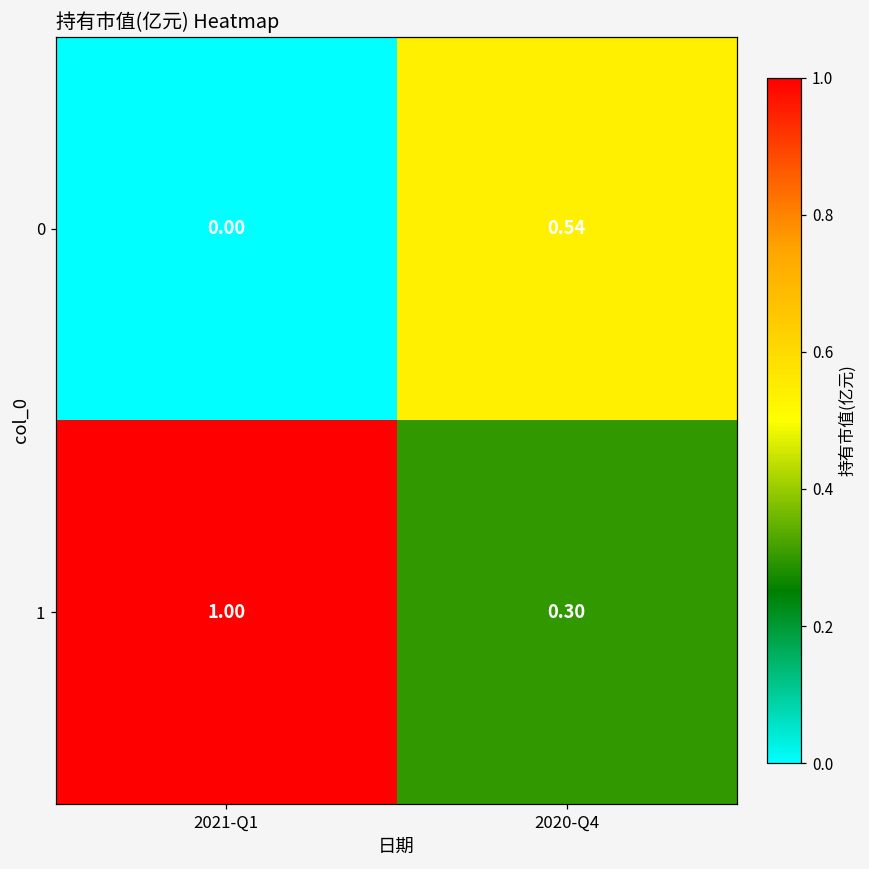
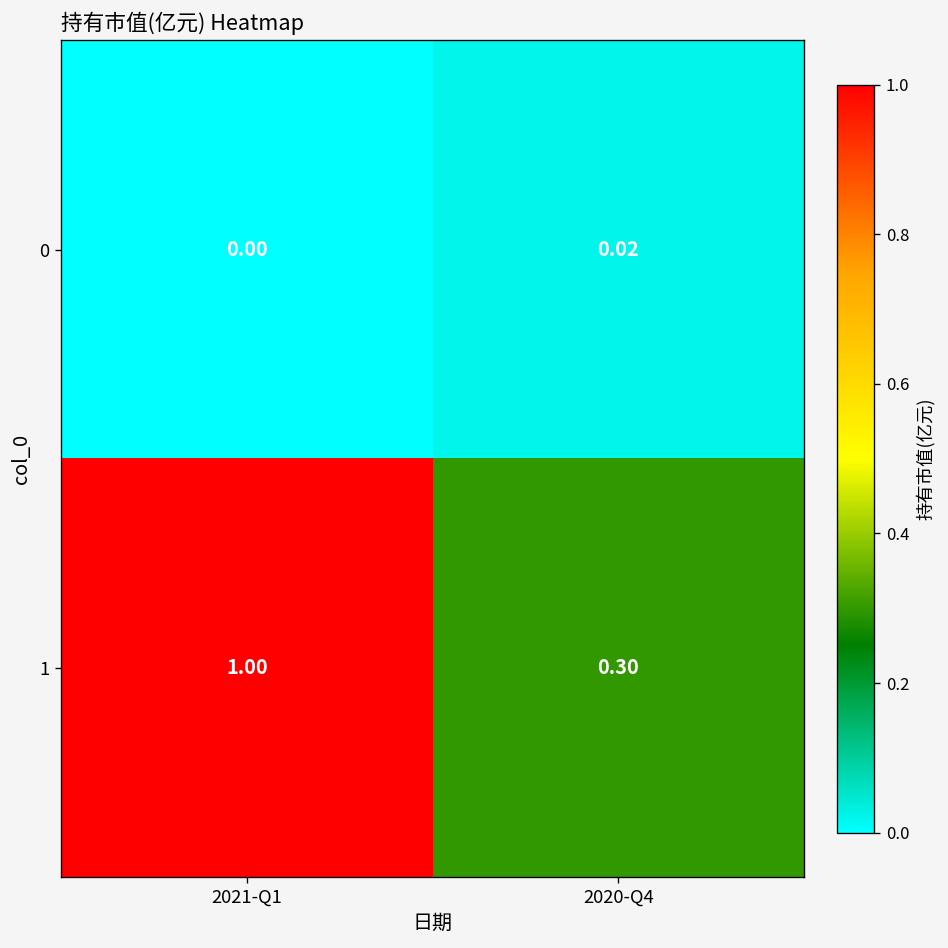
  {
    "0": {
      "2021-Q1": 0.00,
-     "2020-Q4": 0.54
+     "2020-Q4": 0.02
    },
    "1": {
      "2021-Q1": 1.00,
      "2020-Q4": 0.30
    }
  }
